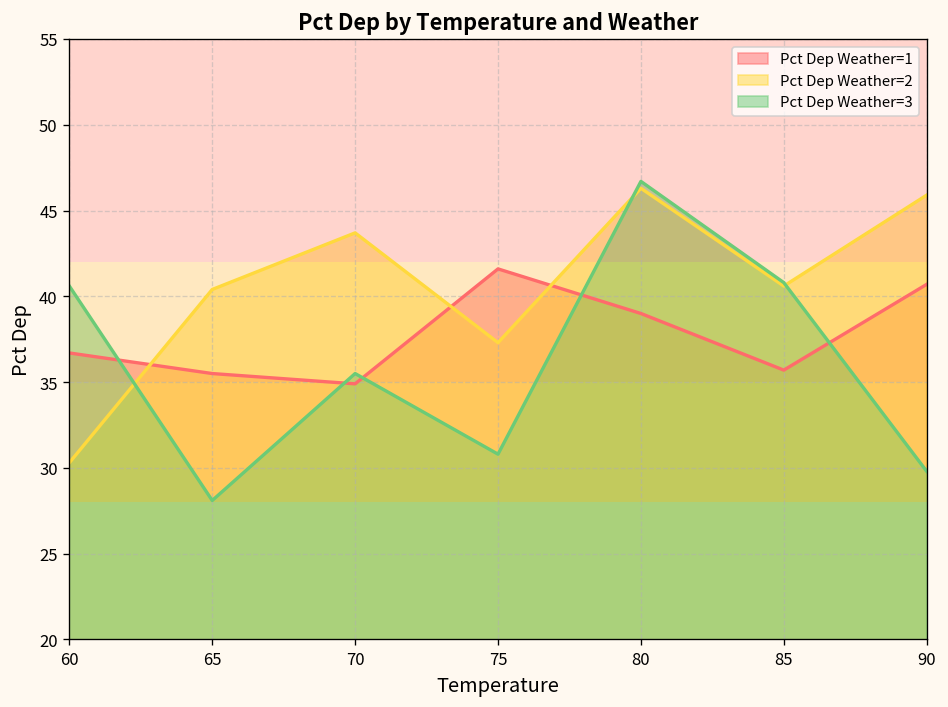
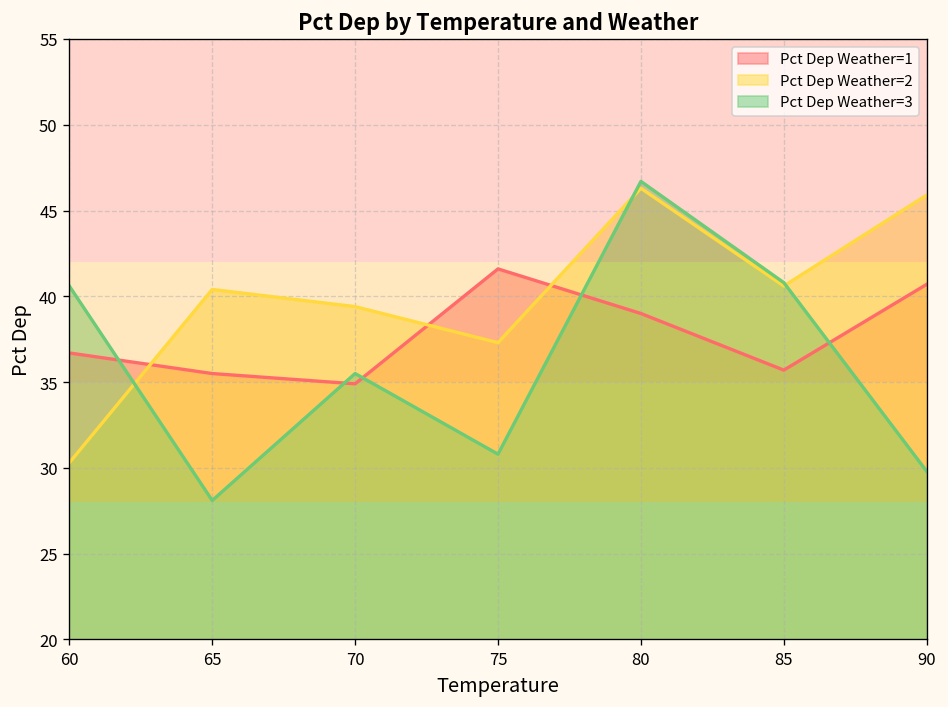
  {
    "Pct Dep Weather=1": {
      "60": 36.7,
      "65": 35.5,
      "70": 34.9,
      "75": 41.6,
      "80": 39.0,
      "85": 35.7,
      "90": 40.7
    },
    "Pct Dep Weather=2": {
      "60": 30.3,
      "65": 40.4,
-     "70": 43.7,
+     "70": 39.4,
      "75": 37.3,
      "80": 46.3,
      "85": 40.6,
      "90": 45.9
    },
    "Pct Dep Weather=3": {
      "60": 40.6,
      "65": 28.1,
      "70": 35.5,
      "75": 30.8,
      "80": 46.7,
      "85": 40.8,
      "90": 29.8
    }
  }
